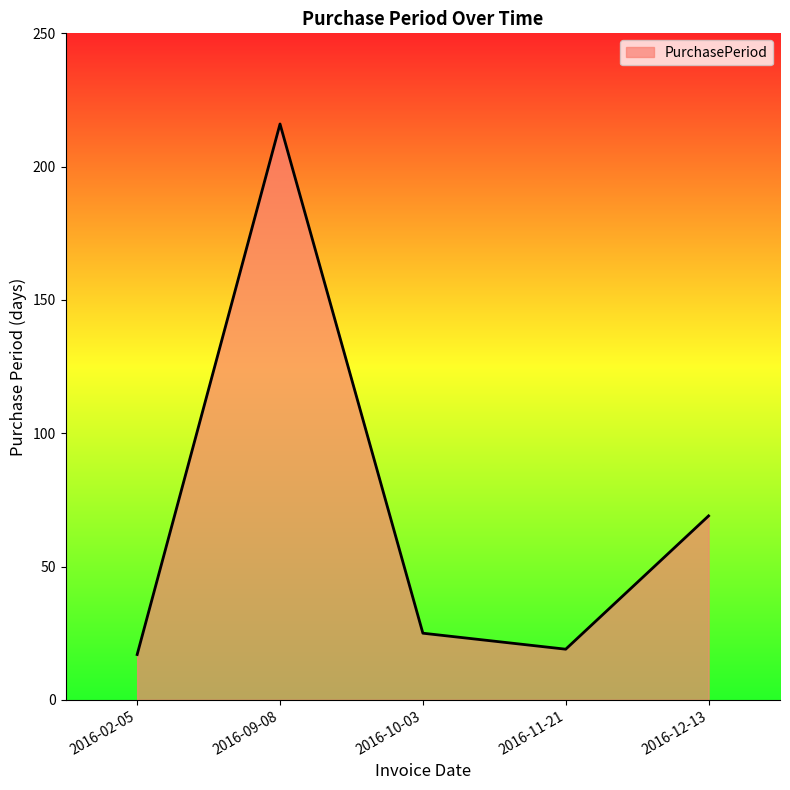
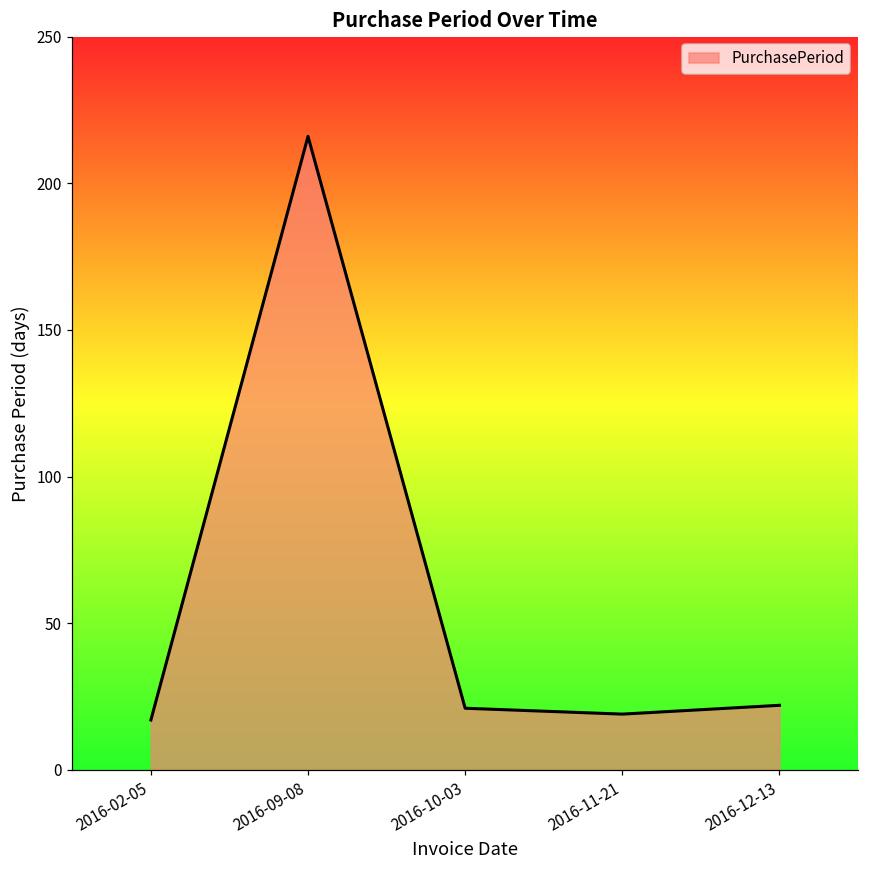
  {
    "2016-02-05": 17,
    "2016-09-08": 216,
-   "2016-10-03": 25,
+   "2016-10-03": 21,
    "2016-11-21": 19,
-   "2016-12-13": 69
+   "2016-12-13": 22
  }
